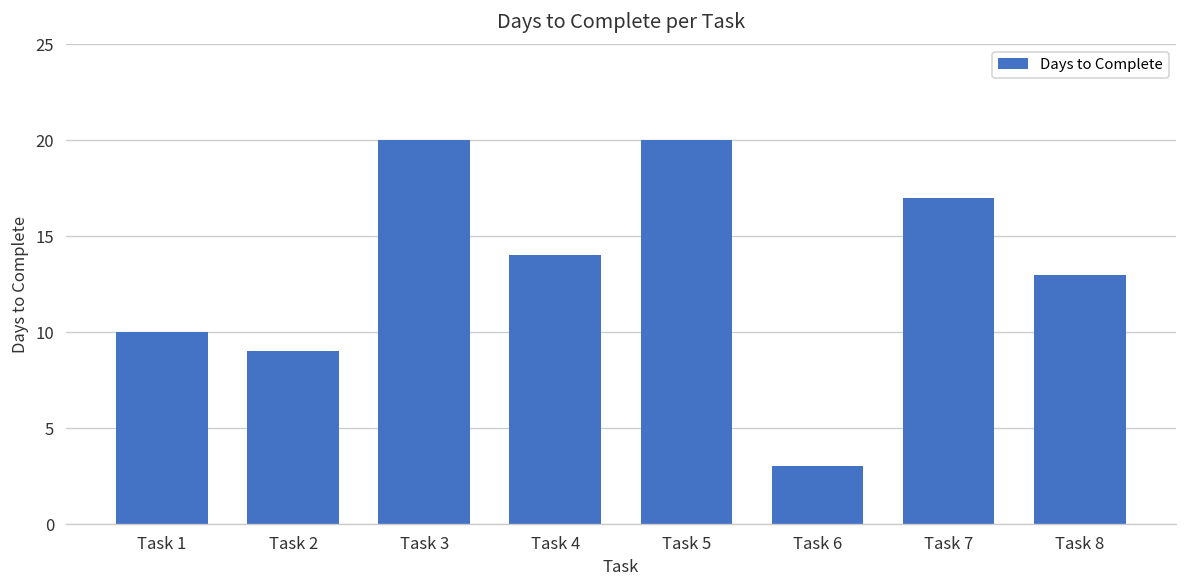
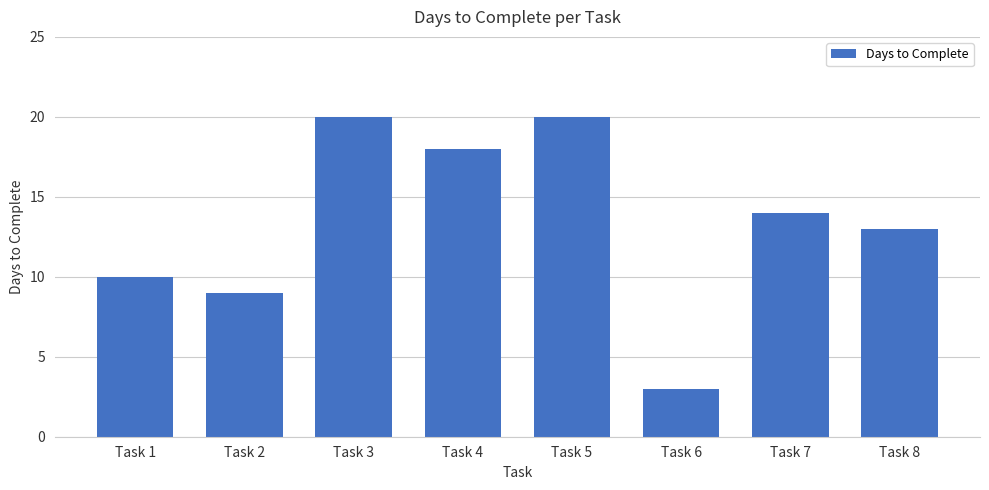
  {
    "Task 1": 10,
    "Task 2": 9,
    "Task 3": 20,
-   "Task 4": 14,
+   "Task 4": 18,
    "Task 5": 20,
    "Task 6": 3,
-   "Task 7": 17,
+   "Task 7": 14,
    "Task 8": 13
  }
